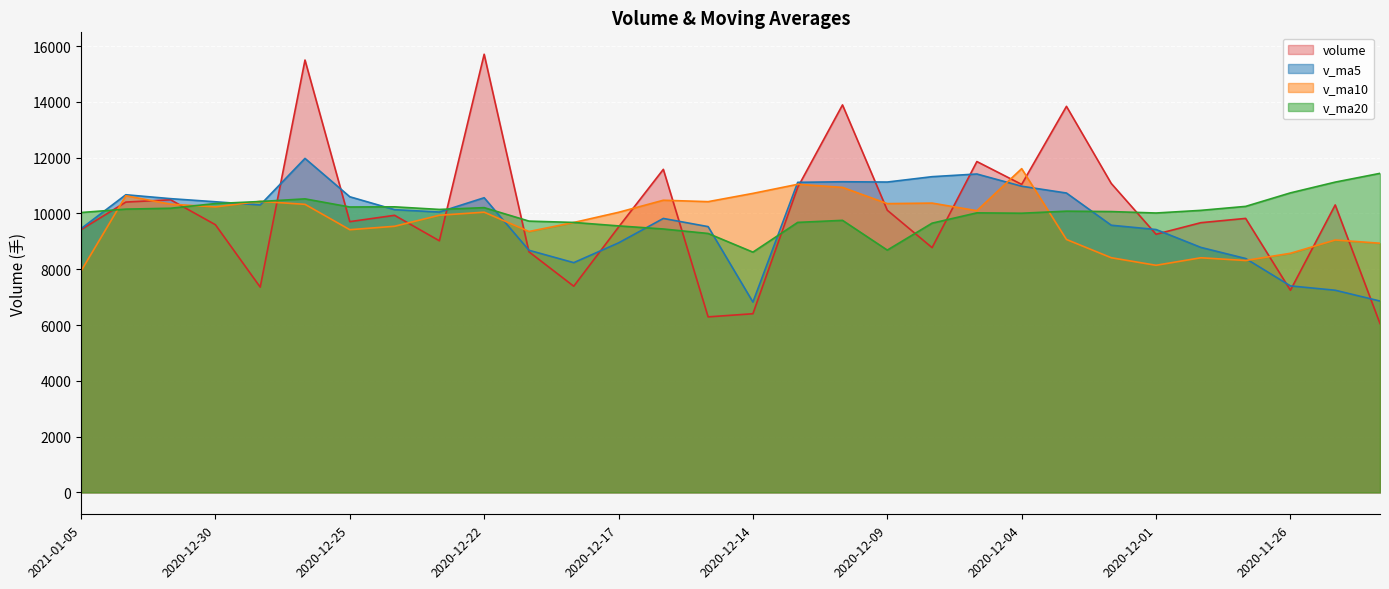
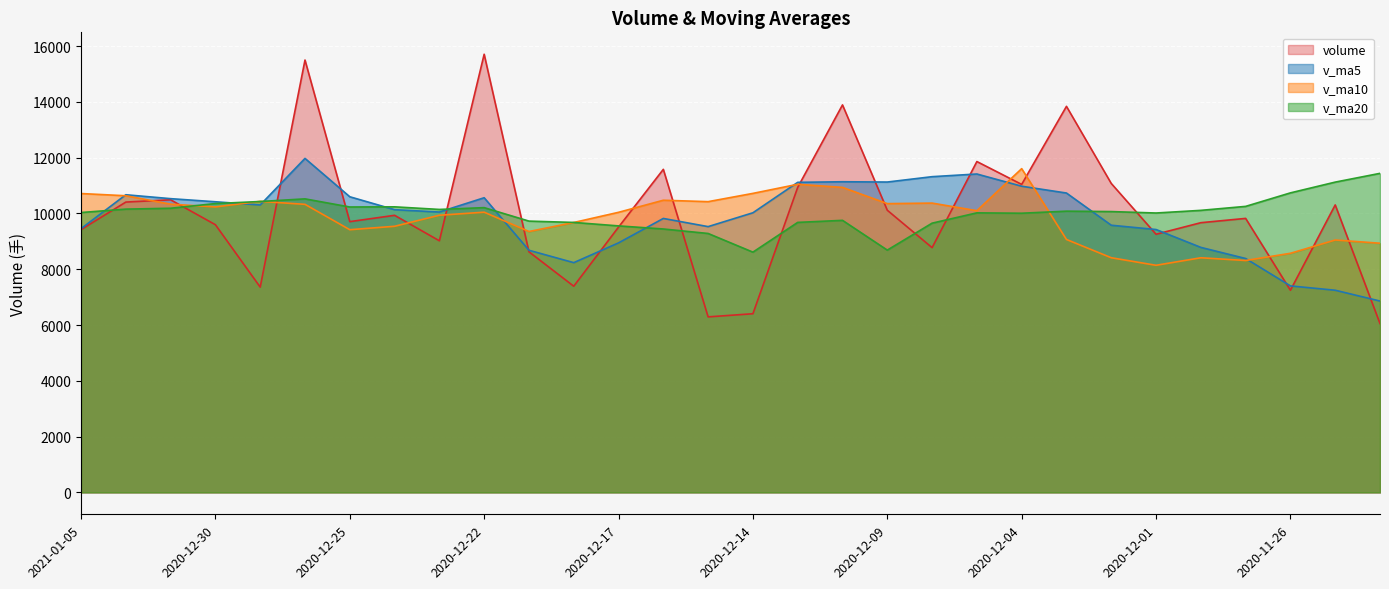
  {
    "volume": {
      "2020-12-30": 9600,
      "2020-12-25": 9700,
      "2020-12-22": 15700,
      "2020-12-14": 6400,
      "2020-12-09": 10100,
      "2020-12-01": 9300,
      "2020-11-26": 7200
    },
    "v_ma5": {
      "2020-12-25": 10600,
      "2020-12-22": 10600,
      "2020-12-17": 8900,
-     "2020-12-14": 6800,
+     "2020-12-14": 10000,
      "2020-12-09": 11100,
      "2020-12-01": 9400,
      "2020-11-26": 7400
    },
    "v_ma10": {
-     "2021-01-05": 7900,
+     "2021-01-05": 10700,
      "2020-12-30": 10200,
      "2020-12-25": 9400,
      "2020-12-22": 10000,
      "2020-12-17": 10000,
      "2020-12-14": 10700,
      "2020-12-09": 10400,
      "2020-12-04": 11600,
      "2020-12-01": 8100,
      "2020-11-26": 8600
    },
    "v_ma20": {
      "2021-01-05": 10000,
      "2020-12-25": 10200,
      "2020-12-22": 10200,
      "2020-12-14": 8600,
      "2020-12-09": 8700,
      "2020-12-04": 10000,
      "2020-12-01": 10000,
      "2020-11-26": 10700
    }
  }
